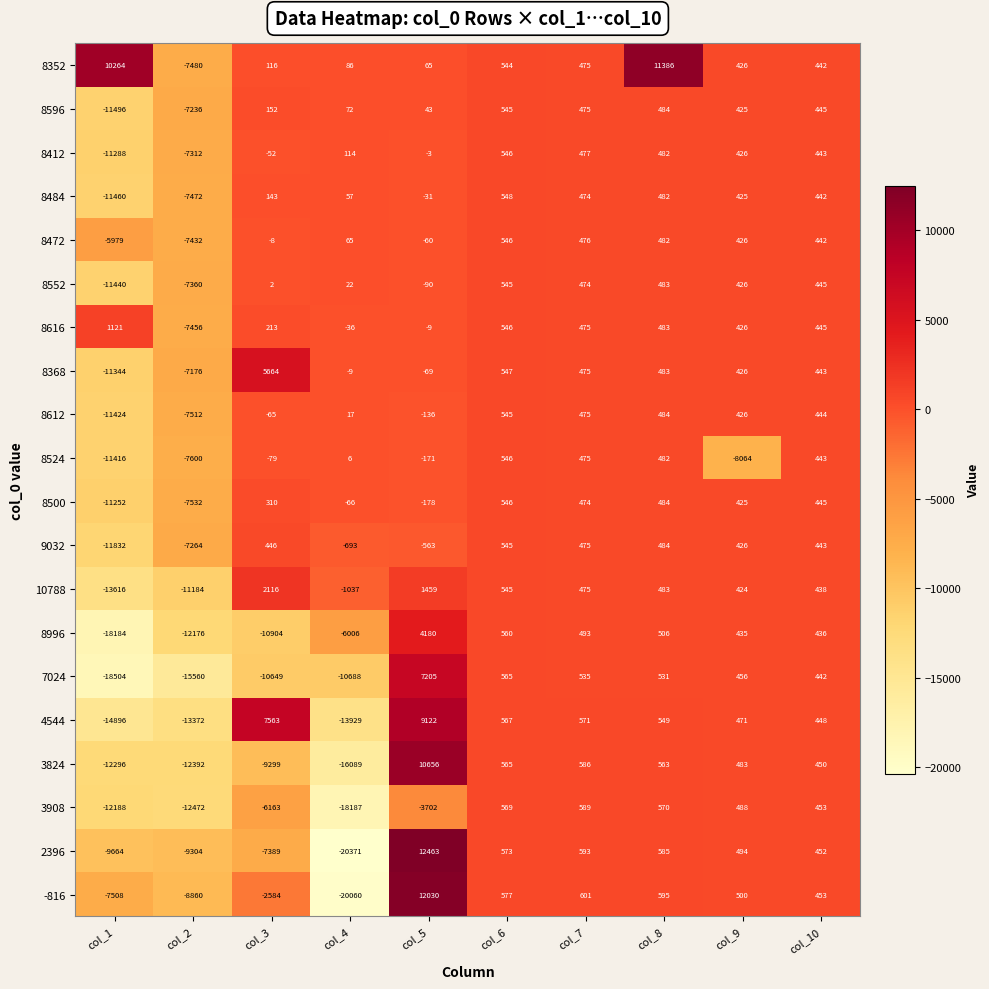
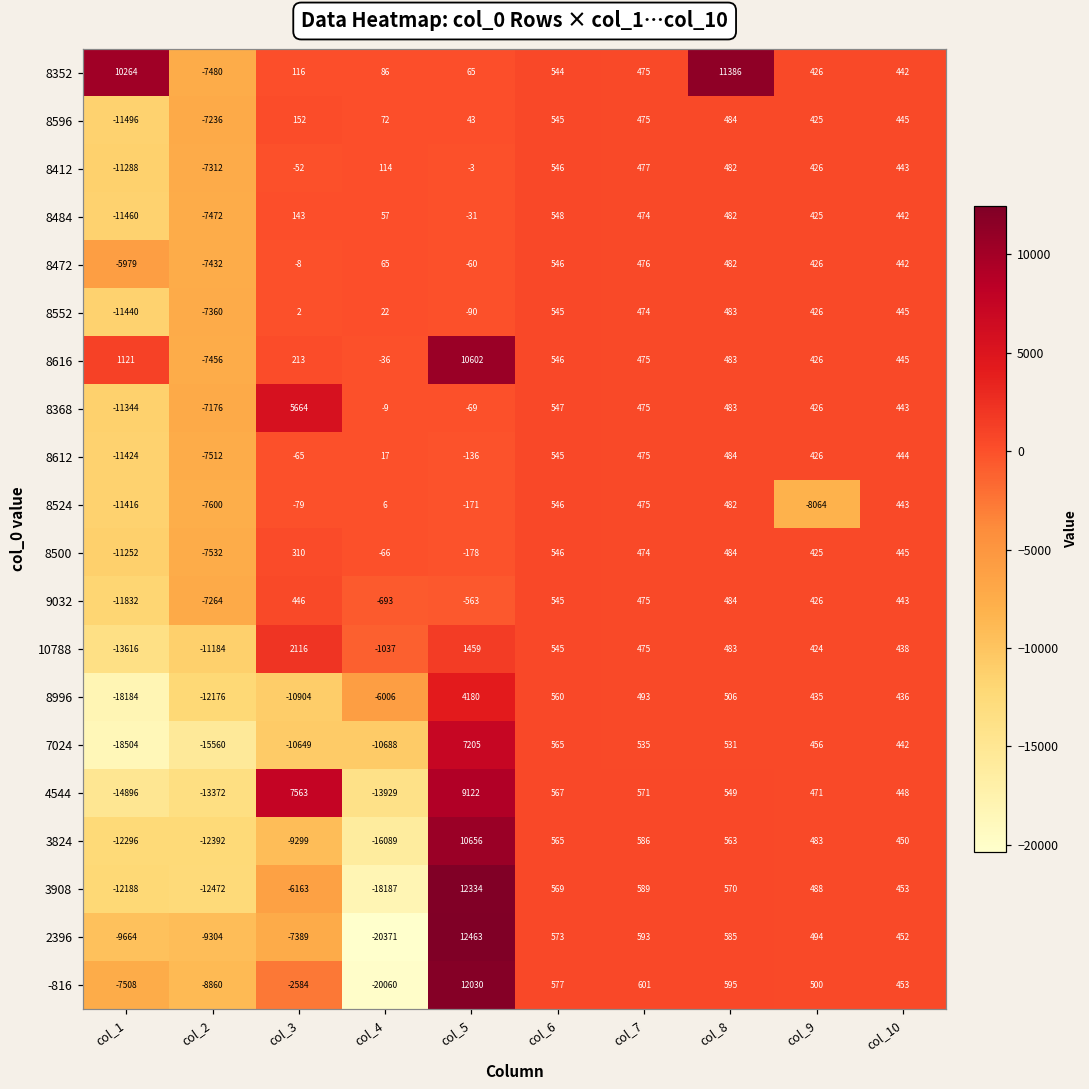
  {
    "8352": {
      "col_1": 10264,
      "col_2": -7480,
      "col_3": 116,
      "col_4": 86,
      "col_5": 65,
      "col_6": 544,
      "col_7": 475,
      "col_8": 11386,
      "col_9": 426,
      "col_10": 442
    },
    "8596": {
      "col_1": -11496,
      "col_2": -7236,
      "col_3": 152,
      "col_4": 72,
      "col_5": 43,
      "col_6": 545,
      "col_7": 475,
      "col_8": 484,
      "col_9": 425,
      "col_10": 445
    },
    "8412": {
      "col_1": -11288,
      "col_2": -7312,
      "col_3": -52,
      "col_4": 114,
      "col_5": -3,
      "col_6": 546,
      "col_7": 477,
      "col_8": 482,
      "col_9": 426,
      "col_10": 443
    },
    "8484": {
      "col_1": -11460,
      "col_2": -7472,
      "col_3": 143,
      "col_4": 57,
      "col_5": -31,
      "col_6": 548,
      "col_7": 474,
      "col_8": 482,
      "col_9": 425,
      "col_10": 442
    },
    "8472": {
      "col_1": -5979,
      "col_2": -7432,
      "col_3": -8,
      "col_4": 65,
      "col_5": -60,
      "col_6": 546,
      "col_7": 476,
      "col_8": 482,
      "col_9": 426,
      "col_10": 442
    },
    "8552": {
      "col_1": -11440,
      "col_2": -7360,
      "col_3": 2,
      "col_4": 22,
      "col_5": -90,
      "col_6": 545,
      "col_7": 474,
      "col_8": 483,
      "col_9": 426,
      "col_10": 445
    },
    "8616": {
      "col_1": 1121,
      "col_2": -7456,
      "col_3": 213,
      "col_4": -36,
-     "col_5": -9,
+     "col_5": 10602,
      "col_6": 546,
      "col_7": 475,
      "col_8": 483,
      "col_9": 426,
      "col_10": 445
    },
    "8368": {
      "col_1": -11344,
      "col_2": -7176,
      "col_3": 5664,
      "col_4": -9,
      "col_5": -69,
      "col_6": 547,
      "col_7": 475,
      "col_8": 483,
      "col_9": 426,
      "col_10": 443
    },
    "8612": {
      "col_1": -11424,
      "col_2": -7512,
      "col_3": -65,
      "col_4": 17,
      "col_5": -136,
      "col_6": 545,
      "col_7": 475,
      "col_8": 484,
      "col_9": 426,
      "col_10": 444
    },
    "8524": {
      "col_1": -11416,
      "col_2": -7600,
      "col_3": -79,
      "col_4": 6,
      "col_5": -171,
      "col_6": 546,
      "col_7": 475,
      "col_8": 482,
      "col_9": -8064,
      "col_10": 443
    },
    "8500": {
      "col_1": -11252,
      "col_2": -7532,
      "col_3": 310,
      "col_4": -66,
      "col_5": -178,
      "col_6": 546,
      "col_7": 474,
      "col_8": 484,
      "col_9": 425,
      "col_10": 445
    },
    "9032": {
      "col_1": -11832,
      "col_2": -7264,
      "col_3": 446,
      "col_4": -693,
      "col_5": -563,
      "col_6": 545,
      "col_7": 475,
      "col_8": 484,
      "col_9": 426,
      "col_10": 443
    },
    "10788": {
      "col_1": -13616,
      "col_2": -11184,
      "col_3": 2116,
      "col_4": -1037,
      "col_5": 1459,
      "col_6": 545,
      "col_7": 475,
      "col_8": 483,
      "col_9": 424,
      "col_10": 438
    },
    "8996": {
      "col_1": -18184,
      "col_2": -12176,
      "col_3": -10904,
      "col_4": -6006,
      "col_5": 4180,
      "col_6": 560,
      "col_7": 493,
      "col_8": 506,
      "col_9": 435,
      "col_10": 436
    },
    "7024": {
      "col_1": -18504,
      "col_2": -15560,
      "col_3": -10649,
      "col_4": -10688,
      "col_5": 7205,
      "col_6": 565,
      "col_7": 535,
      "col_8": 531,
      "col_9": 456,
      "col_10": 442
    },
    "4544": {
      "col_1": -14896,
      "col_2": -13372,
      "col_3": 7563,
      "col_4": -13929,
      "col_5": 9122,
      "col_6": 567,
      "col_7": 571,
      "col_8": 549,
      "col_9": 471,
      "col_10": 448
    },
    "3824": {
      "col_1": -12296,
      "col_2": -12392,
      "col_3": -9299,
      "col_4": -16089,
      "col_5": 10656,
      "col_6": 565,
      "col_7": 586,
      "col_8": 563,
      "col_9": 483,
      "col_10": 450
    },
    "3908": {
      "col_1": -12188,
      "col_2": -12472,
      "col_3": -6163,
      "col_4": -18187,
-     "col_5": -3702,
+     "col_5": 12334,
      "col_6": 569,
      "col_7": 589,
      "col_8": 570,
      "col_9": 488,
      "col_10": 453
    },
    "2396": {
      "col_1": -9664,
      "col_2": -9304,
      "col_3": -7389,
      "col_4": -20371,
      "col_5": 12463,
      "col_6": 573,
      "col_7": 593,
      "col_8": 585,
      "col_9": 494,
      "col_10": 452
    },
    "-816": {
      "col_1": -7508,
      "col_2": -8860,
      "col_3": -2584,
      "col_4": -20060,
      "col_5": 12030,
      "col_6": 577,
      "col_7": 601,
      "col_8": 595,
      "col_9": 500,
      "col_10": 453
    }
  }
